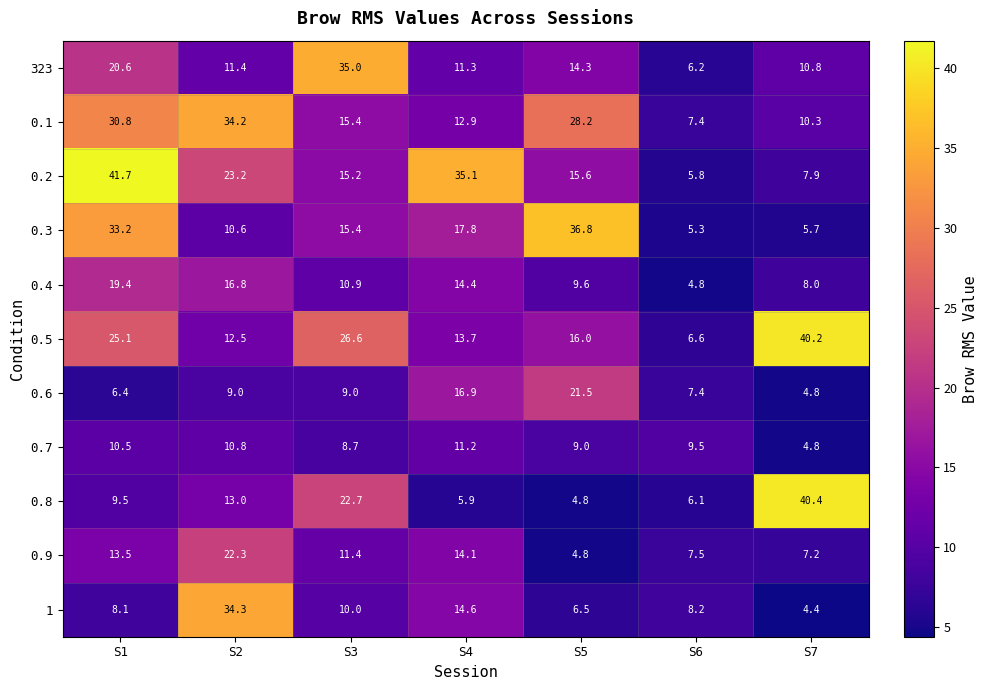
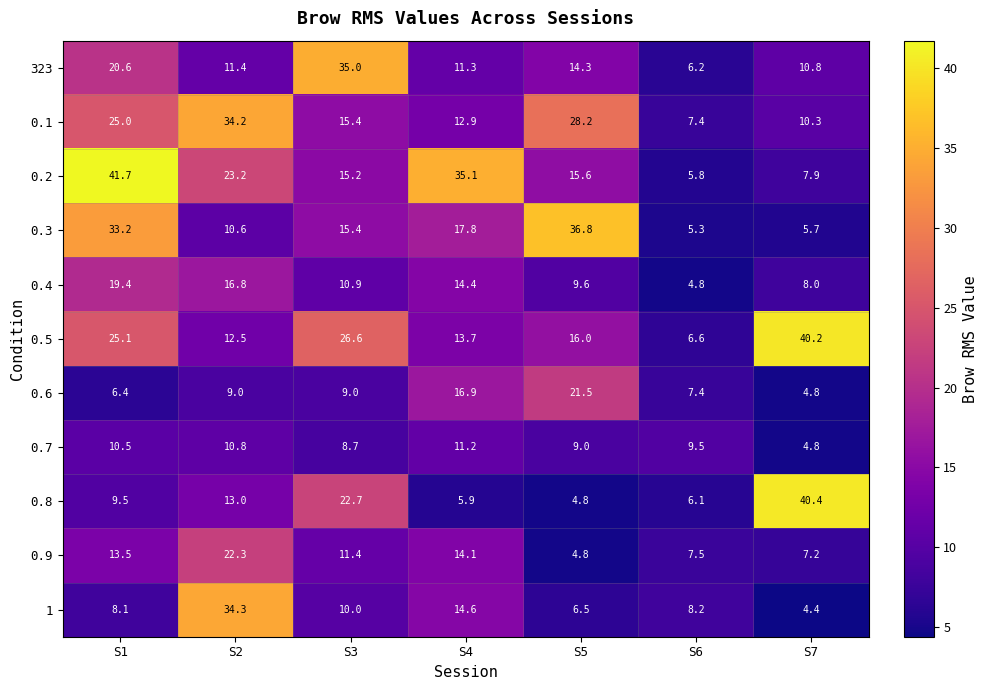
  {
    "323": {
      "S1": 20.6,
      "S2": 11.4,
      "S3": 35.0,
      "S4": 11.3,
      "S5": 14.3,
      "S6": 6.2,
      "S7": 10.8
    },
    "0.1": {
-     "S1": 30.8,
+     "S1": 25.0,
      "S2": 34.2,
      "S3": 15.4,
      "S4": 12.9,
      "S5": 28.2,
      "S6": 7.4,
      "S7": 10.3
    },
    "0.2": {
      "S1": 41.7,
      "S2": 23.2,
      "S3": 15.2,
      "S4": 35.1,
      "S5": 15.6,
      "S6": 5.8,
      "S7": 7.9
    },
    "0.3": {
      "S1": 33.2,
      "S2": 10.6,
      "S3": 15.4,
      "S4": 17.8,
      "S5": 36.8,
      "S6": 5.3,
      "S7": 5.7
    },
    "0.4": {
      "S1": 19.4,
      "S2": 16.8,
      "S3": 10.9,
      "S4": 14.4,
      "S5": 9.6,
      "S6": 4.8,
      "S7": 8.0
    },
    "0.5": {
      "S1": 25.1,
      "S2": 12.5,
      "S3": 26.6,
      "S4": 13.7,
      "S5": 16.0,
      "S6": 6.6,
      "S7": 40.2
    },
    "0.6": {
      "S1": 6.4,
      "S2": 9.0,
      "S3": 9.0,
      "S4": 16.9,
      "S5": 21.5,
      "S6": 7.4,
      "S7": 4.8
    },
    "0.7": {
      "S1": 10.5,
      "S2": 10.8,
      "S3": 8.7,
      "S4": 11.2,
      "S5": 9.0,
      "S6": 9.5,
      "S7": 4.8
    },
    "0.8": {
      "S1": 9.5,
      "S2": 13.0,
      "S3": 22.7,
      "S4": 5.9,
      "S5": 4.8,
      "S6": 6.1,
      "S7": 40.4
    },
    "0.9": {
      "S1": 13.5,
      "S2": 22.3,
      "S3": 11.4,
      "S4": 14.1,
      "S5": 4.8,
      "S6": 7.5,
      "S7": 7.2
    },
    "1": {
      "S1": 8.1,
      "S2": 34.3,
      "S3": 10.0,
      "S4": 14.6,
      "S5": 6.5,
      "S6": 8.2,
      "S7": 4.4
    }
  }
